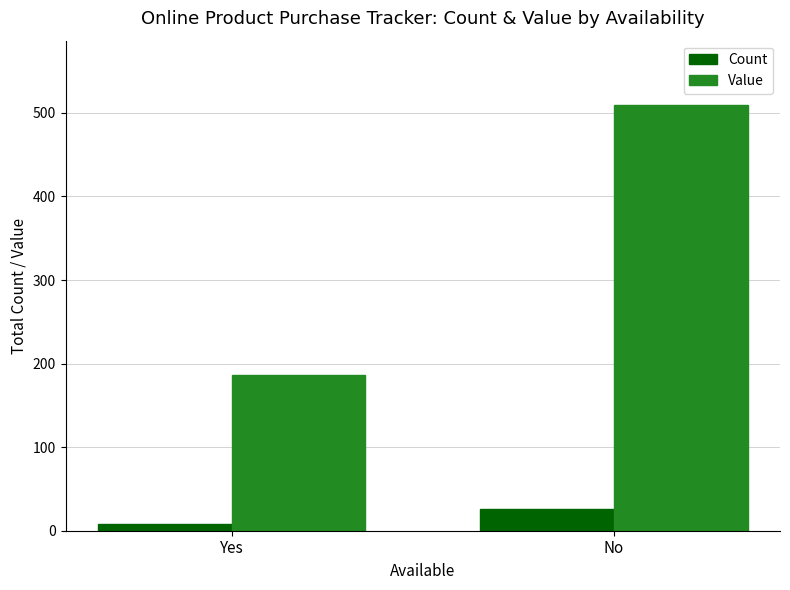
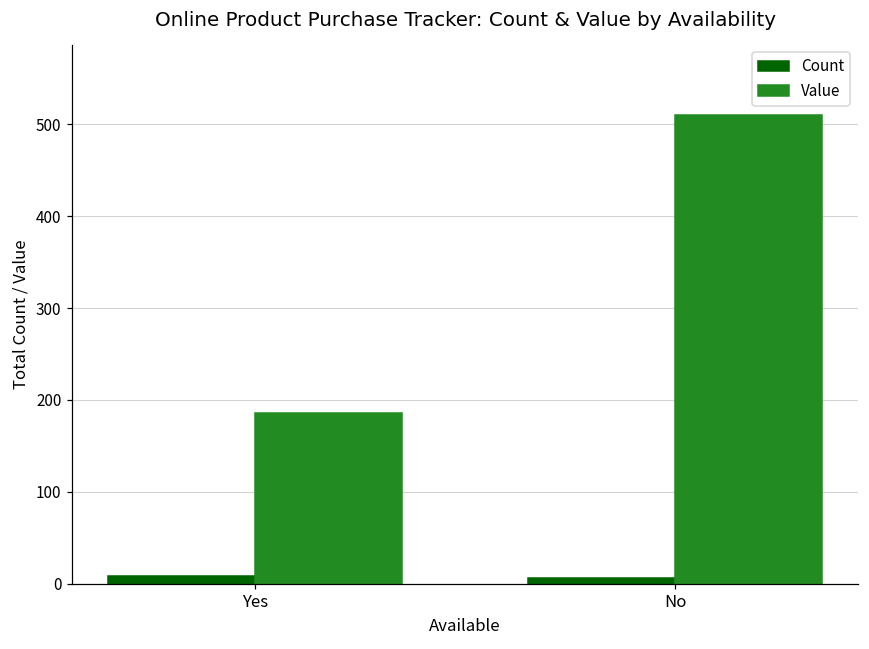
  {
    "Count": {
      "Yes": 10,
-     "No": 30
+     "No": 10
    },
    "Value": {
      "Yes": 190,
      "No": 510
    }
  }
